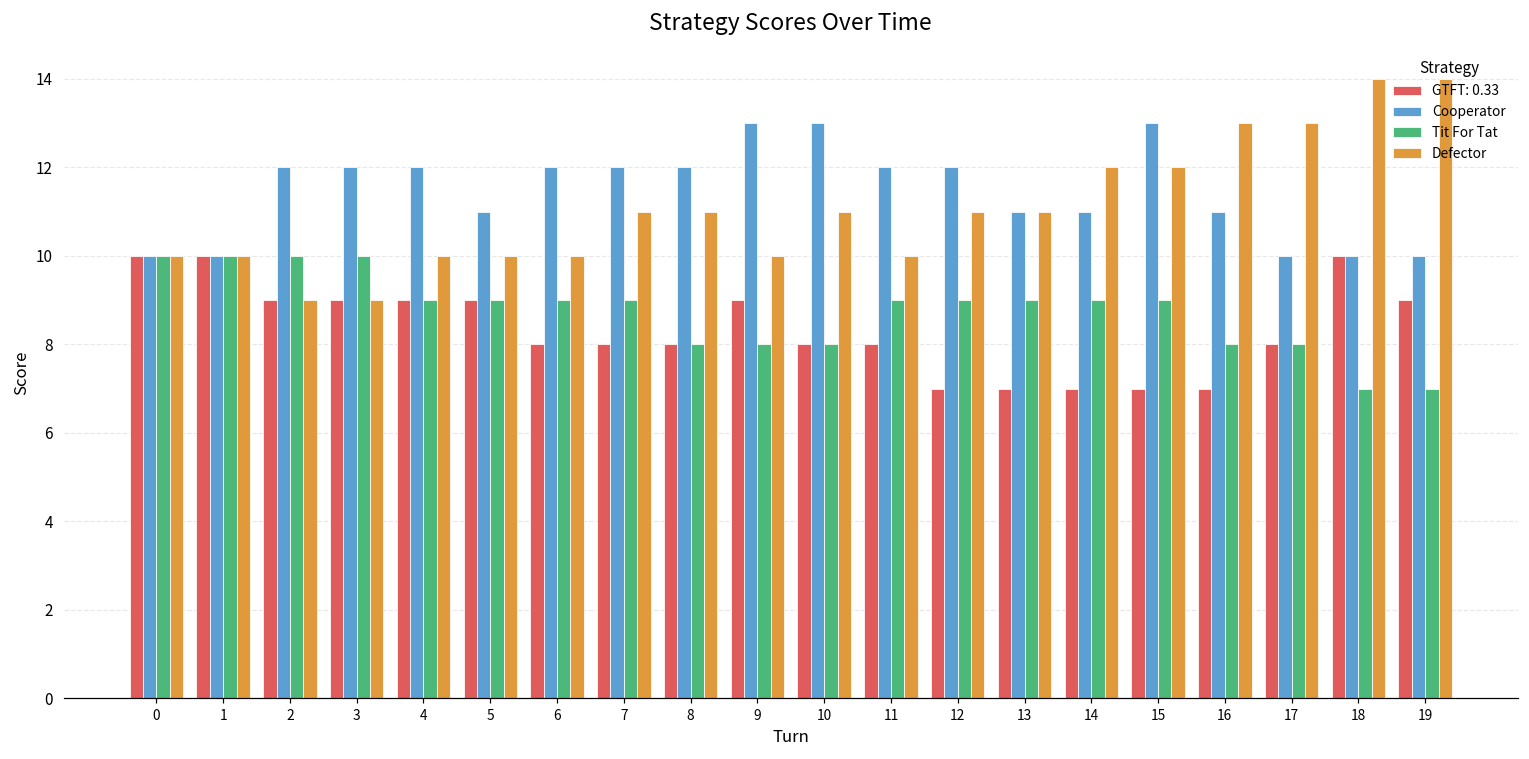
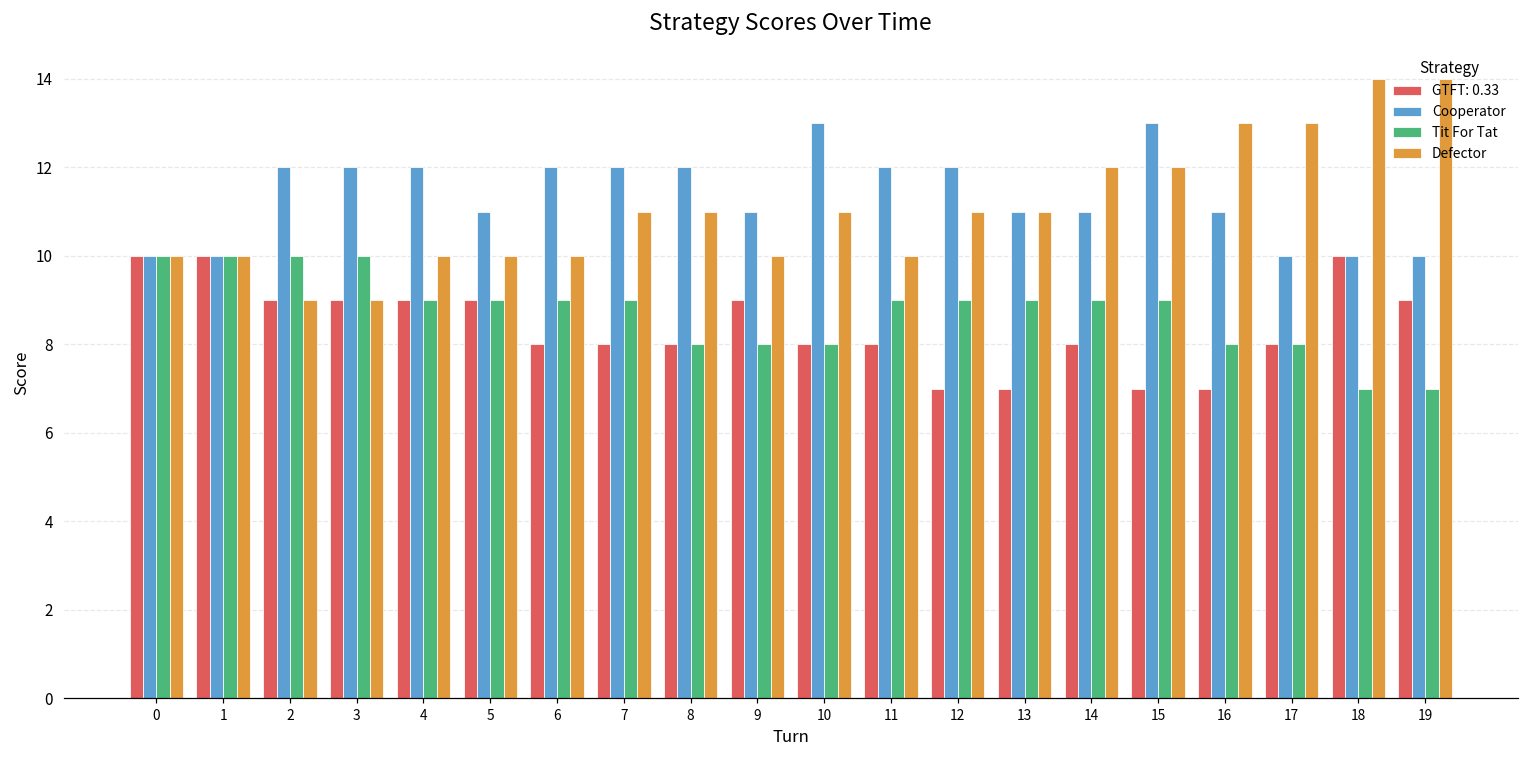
  {
    "GTFT: 0.33": {
      "0": 10,
      "1": 10,
      "2": 9,
      "3": 9,
      "4": 9,
      "5": 9,
      "6": 8,
      "7": 8,
      "8": 8,
      "9": 9,
      "10": 8,
      "11": 8,
      "12": 7,
      "13": 7,
-     "14": 7,
+     "14": 8,
      "15": 7,
      "16": 7,
      "17": 8,
      "18": 10,
      "19": 9
    },
    "Cooperator": {
      "0": 10,
      "1": 10,
      "2": 12,
      "3": 12,
      "4": 12,
      "5": 11,
      "6": 12,
      "7": 12,
      "8": 12,
-     "9": 13,
+     "9": 11,
      "10": 13,
      "11": 12,
      "12": 12,
      "13": 11,
      "14": 11,
      "15": 13,
      "16": 11,
      "17": 10,
      "18": 10,
      "19": 10
    },
    "Tit For Tat": {
      "0": 10,
      "1": 10,
      "2": 10,
      "3": 10,
      "4": 9,
      "5": 9,
      "6": 9,
      "7": 9,
      "8": 8,
      "9": 8,
      "10": 8,
      "11": 9,
      "12": 9,
      "13": 9,
      "14": 9,
      "15": 9,
      "16": 8,
      "17": 8,
      "18": 7,
      "19": 7
    },
    "Defector": {
      "0": 10,
      "1": 10,
      "2": 9,
      "3": 9,
      "4": 10,
      "5": 10,
      "6": 10,
      "7": 11,
      "8": 11,
      "9": 10,
      "10": 11,
      "11": 10,
      "12": 11,
      "13": 11,
      "14": 12,
      "15": 12,
      "16": 13,
      "17": 13,
      "18": 14,
      "19": 14
    }
  }
